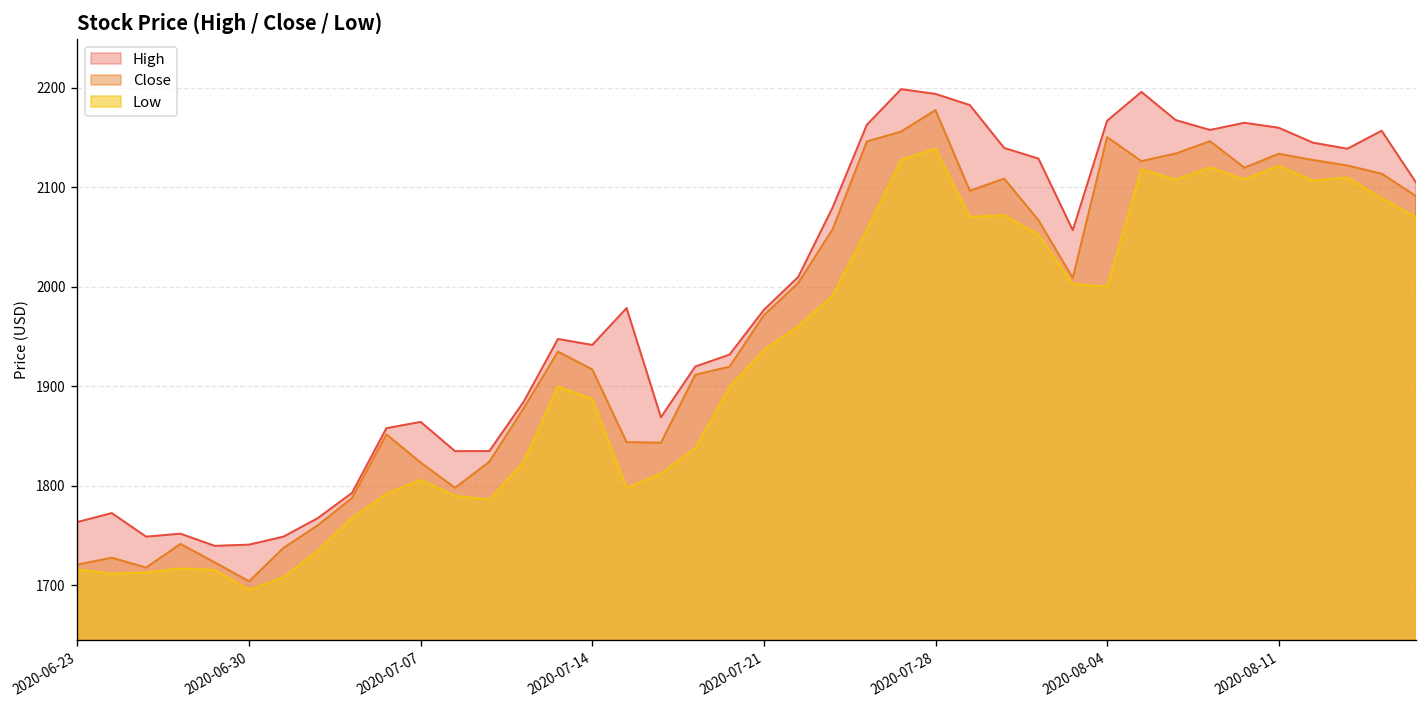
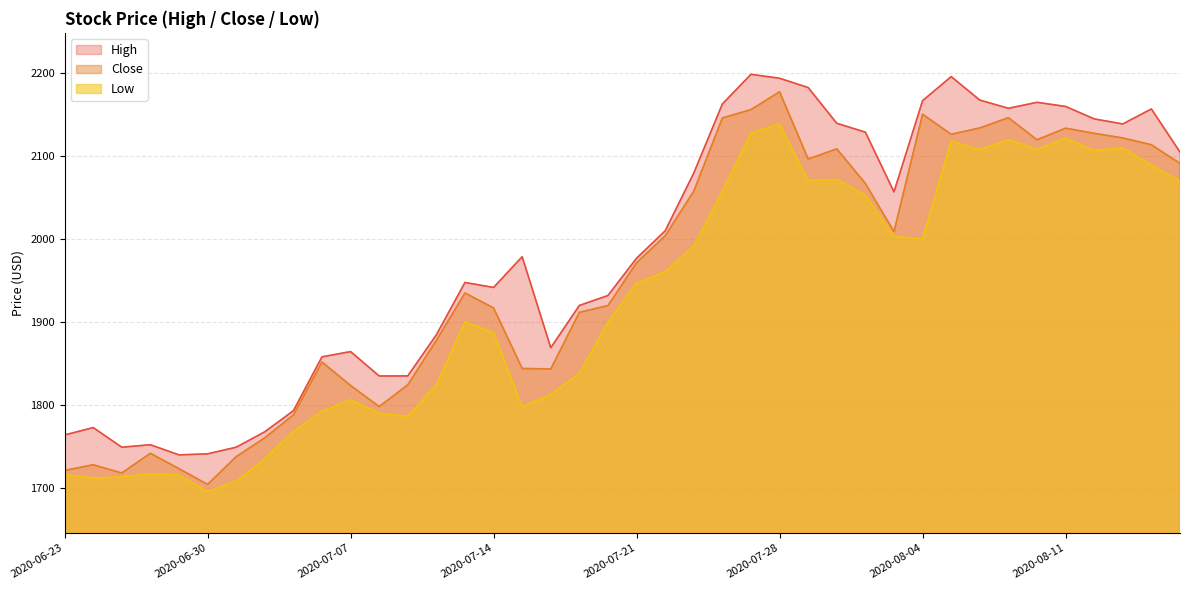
  {
    "Low": {
      "2020-06-23": 1720,
      "2020-06-30": 1700,
      "2020-07-07": 1810,
      "2020-07-14": 1890,
-     "2020-07-21": 1940,
+     "2020-07-21": 1950,
      "2020-07-28": 2140,
      "2020-08-04": 2000,
      "2020-08-11": 2120
    }
  }
